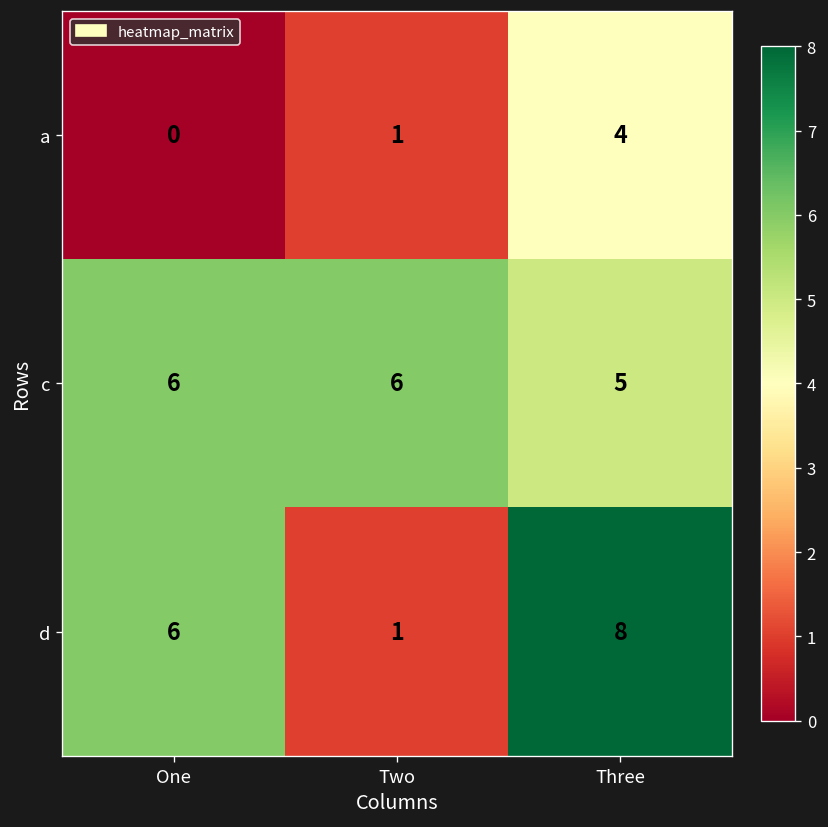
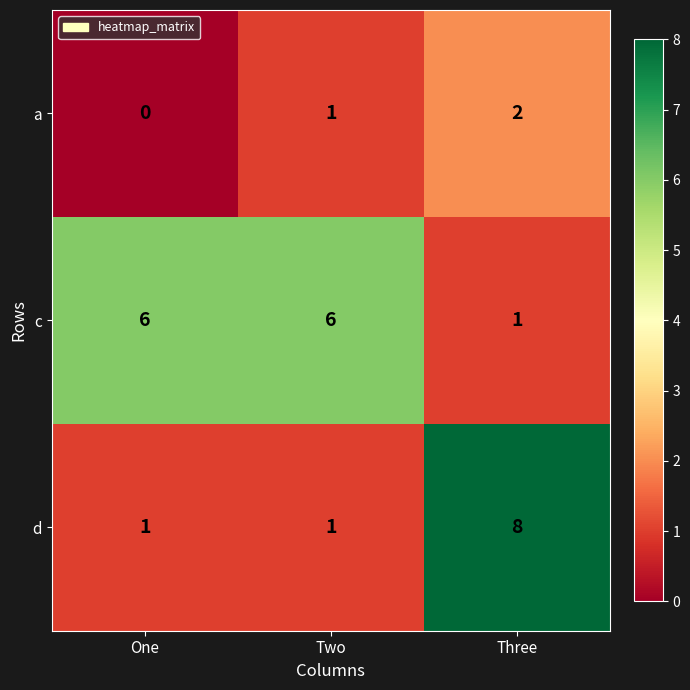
  {
    "a": {
      "One": 0,
      "Two": 1,
-     "Three": 4
+     "Three": 2
    },
    "c": {
      "One": 6,
      "Two": 6,
-     "Three": 5
+     "Three": 1
    },
    "d": {
-     "One": 6,
+     "One": 1,
      "Two": 1,
      "Three": 8
    }
  }
